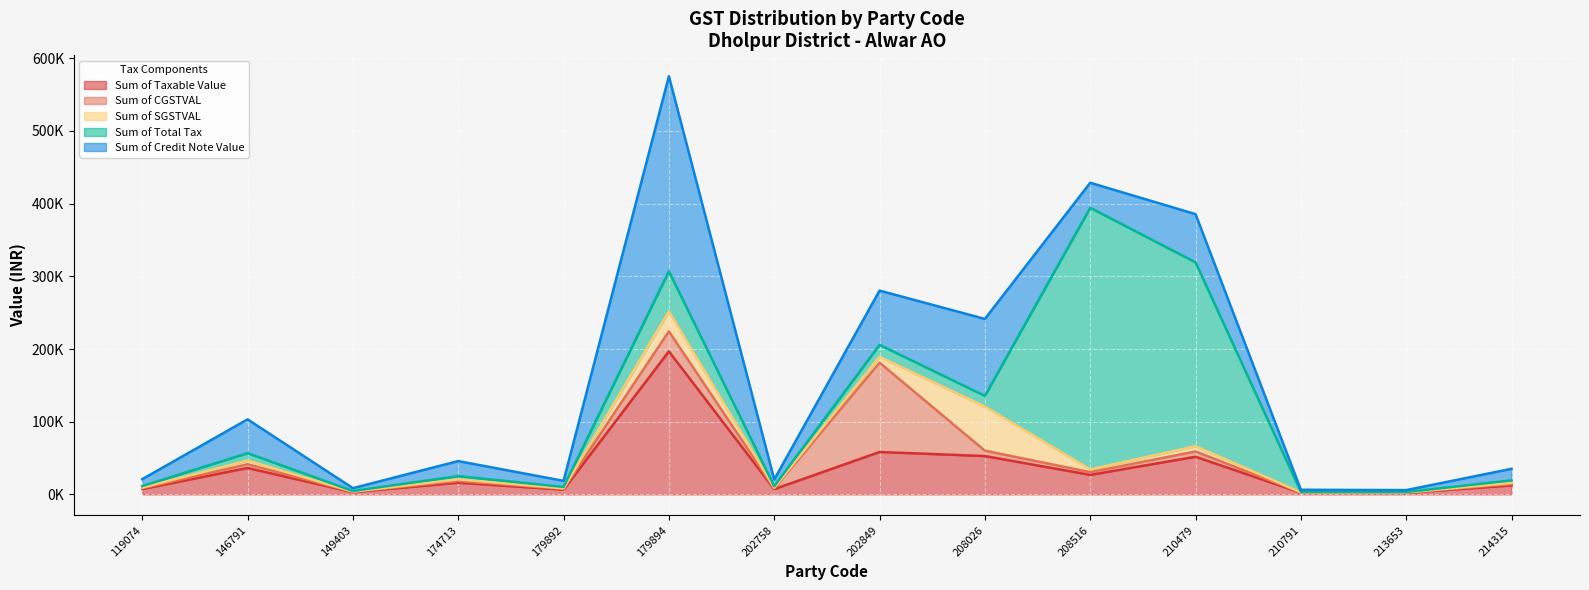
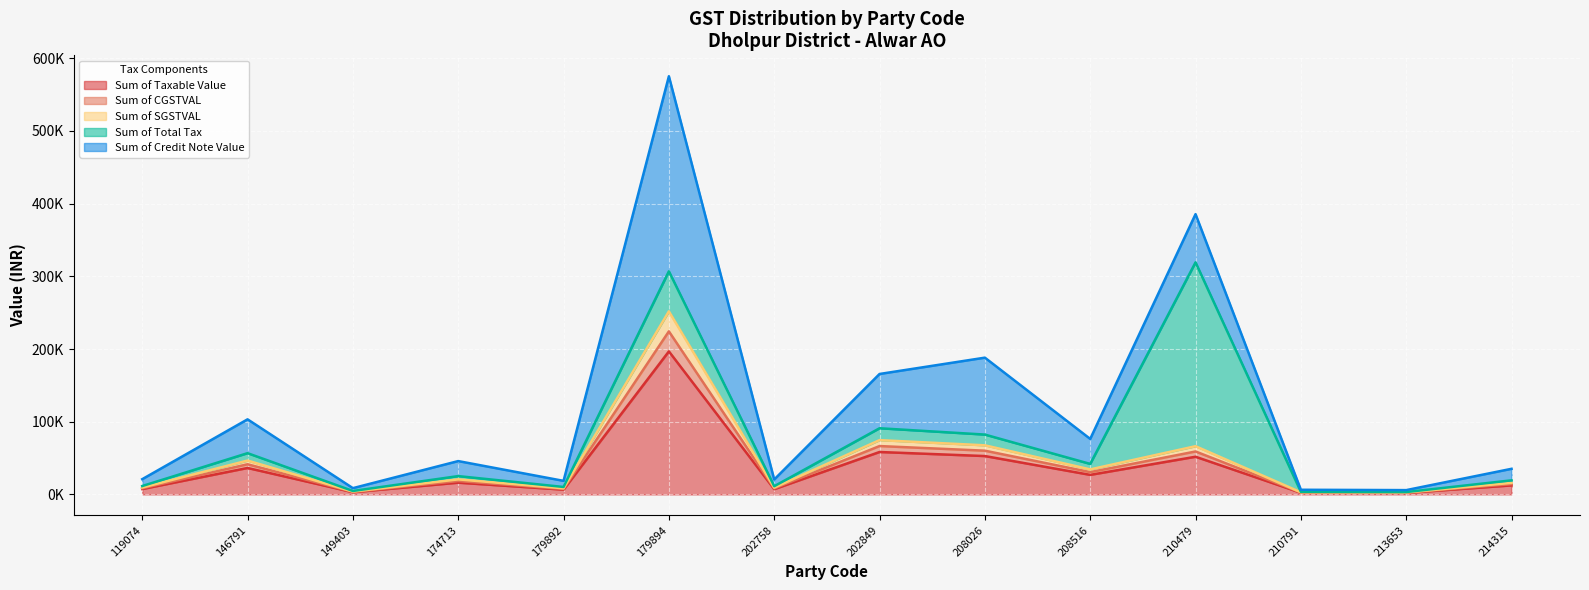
  {
    "Sum of Taxable Value": {
      "146791": 40000,
      "179894": 200000,
      "202849": 60000,
      "208026": 50000,
      "208516": 30000,
      "210479": 50000
    },
    "Sum of CGSTVAL": {
      "146791": 10000,
      "179894": 30000,
-     "202849": 120000,
+     "202849": 10000,
      "208026": 10000,
      "208516": 0,
      "210479": 10000
    },
    "Sum of SGSTVAL": {
      "146791": 10000,
      "179894": 30000,
      "202849": 10000,
-     "208026": 60000,
+     "208026": 10000,
      "208516": 0,
      "210479": 10000
    },
    "Sum of Total Tax": {
      "146791": 10000,
      "174713": 0,
      "179894": 60000,
      "202849": 20000,
      "208026": 10000,
-     "208516": 360000,
+     "208516": 10000,
      "210479": 250000,
      "214315": 0
    },
    "Sum of Credit Note Value": {
      "119074": 10000,
      "146791": 50000,
      "149403": 0,
      "174713": 20000,
      "179892": 10000,
      "179894": 270000,
      "202758": 10000,
      "202849": 70000,
      "208026": 110000,
      "208516": 30000,
      "210479": 70000,
      "214315": 20000
    }
  }
